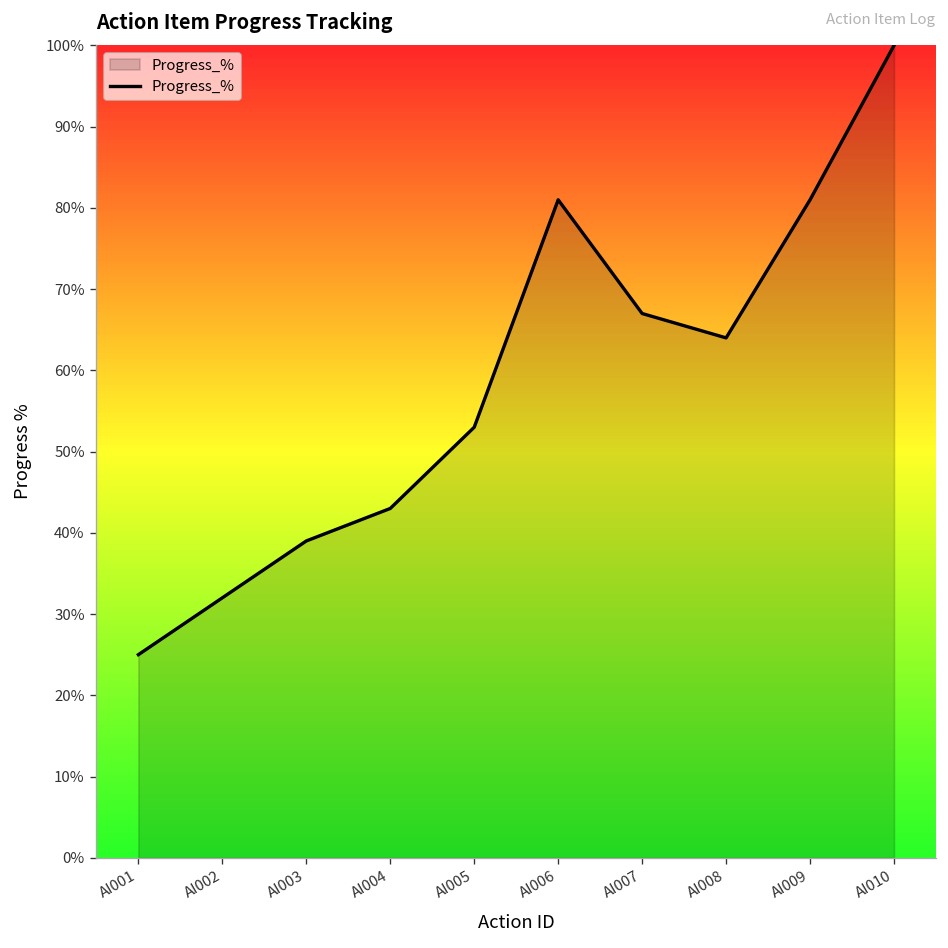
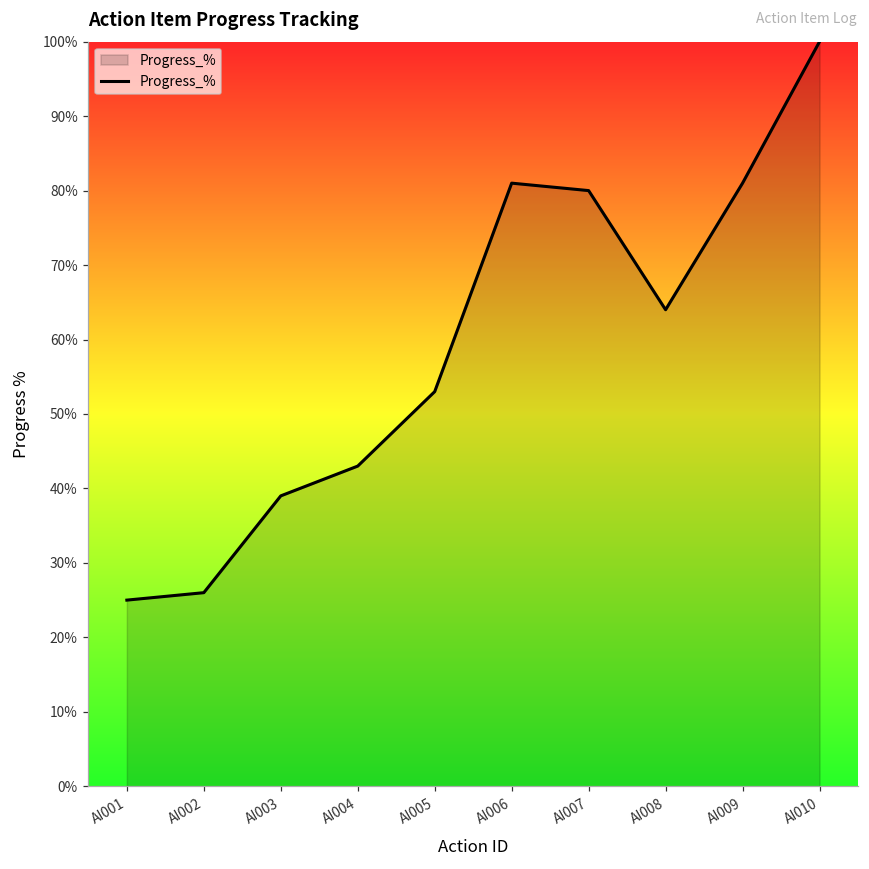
  {
    "AI001": "25%",
-   "AI002": "32%",
+   "AI002": "26%",
    "AI003": "39%",
    "AI004": "43%",
    "AI005": "53%",
    "AI006": "81%",
-   "AI007": "67%",
+   "AI007": "80%",
    "AI008": "64%",
    "AI009": "81%",
    "AI010": "100%"
  }
